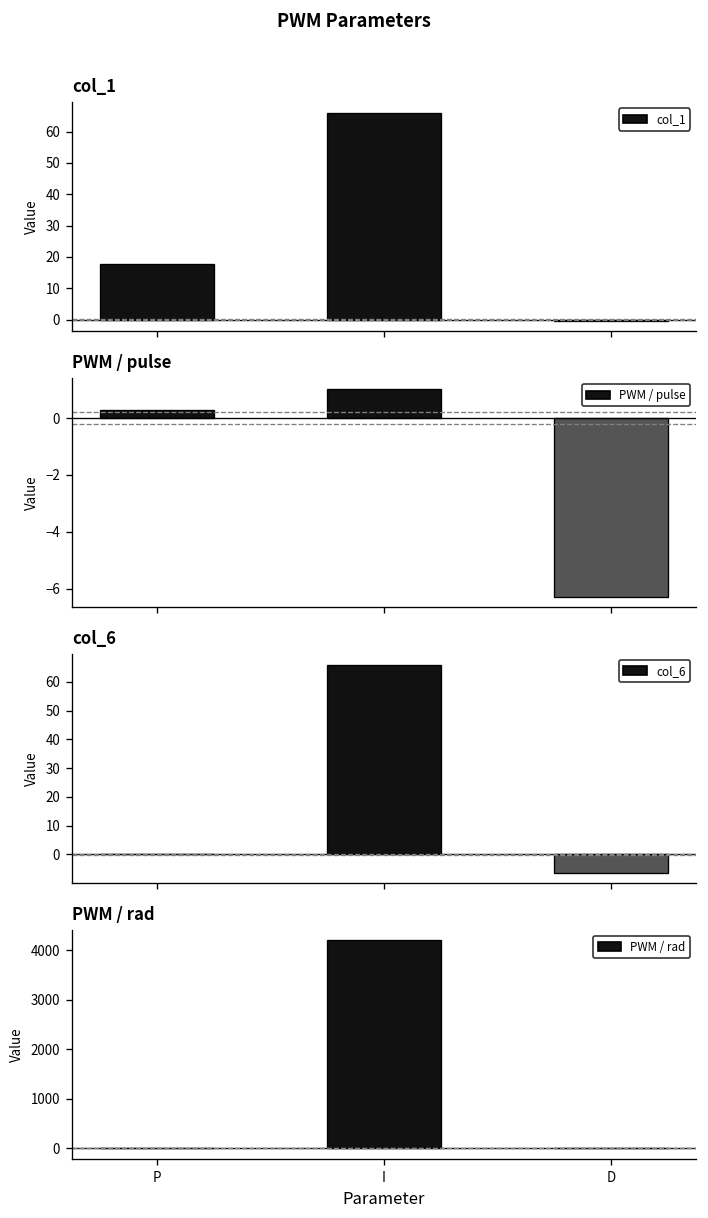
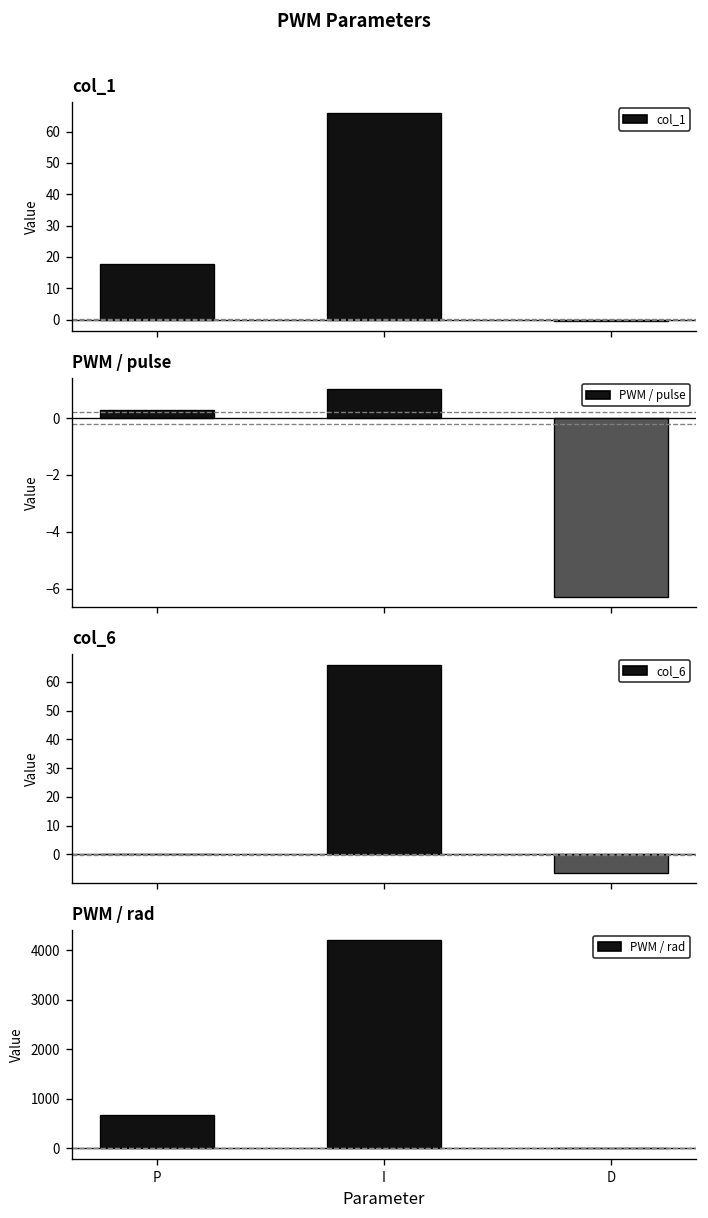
  {
    "PWM / rad": {
-     "P": 0,
+     "P": 700,
      "I": 4200
    }
  }
